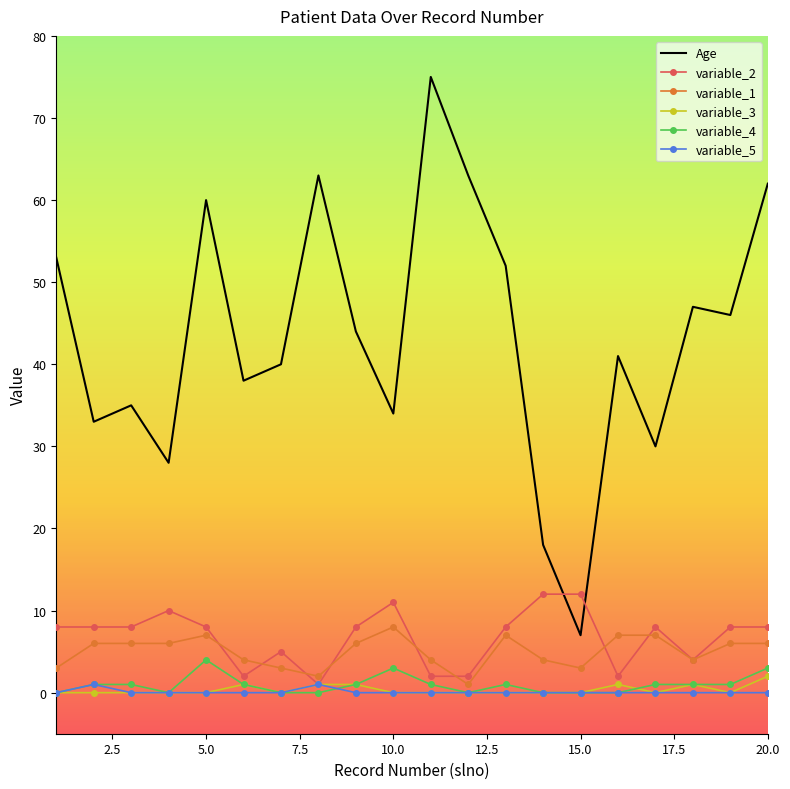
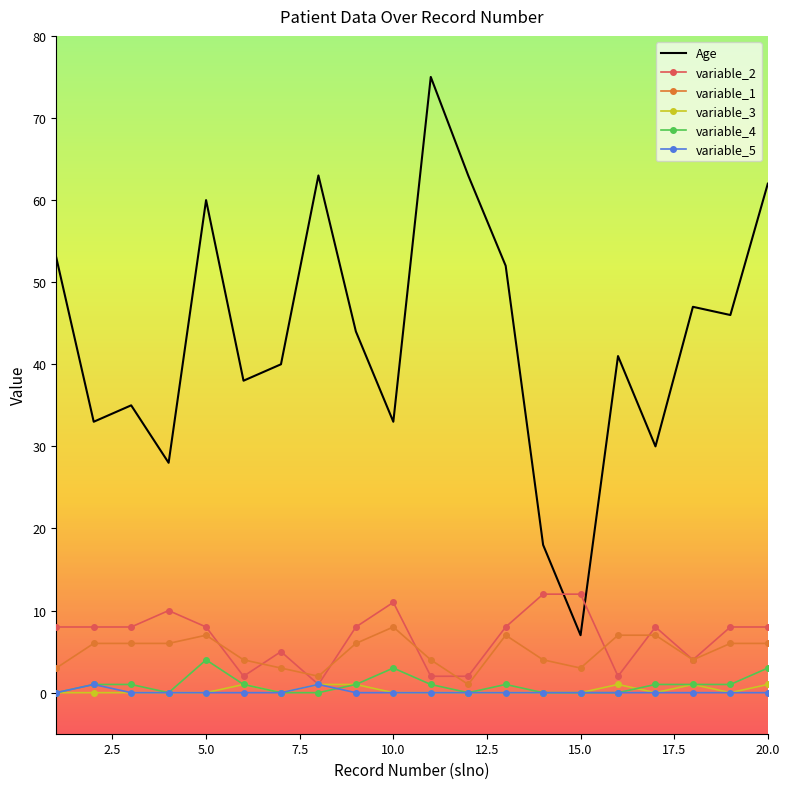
  {
    "Age": {
      "5.0": 60,
-     "10.0": 34,
+     "10.0": 33,
      "15.0": 7,
      "20.0": 62
    },
    "variable_3": {
-     "20.0": 2
+     "20.0": 1
    },
    "variable_4": {
      "5.0": 4,
      "10.0": 3,
      "20.0": 3
    },
    "variable_5": {
      "20.0": 0
    }
  }
